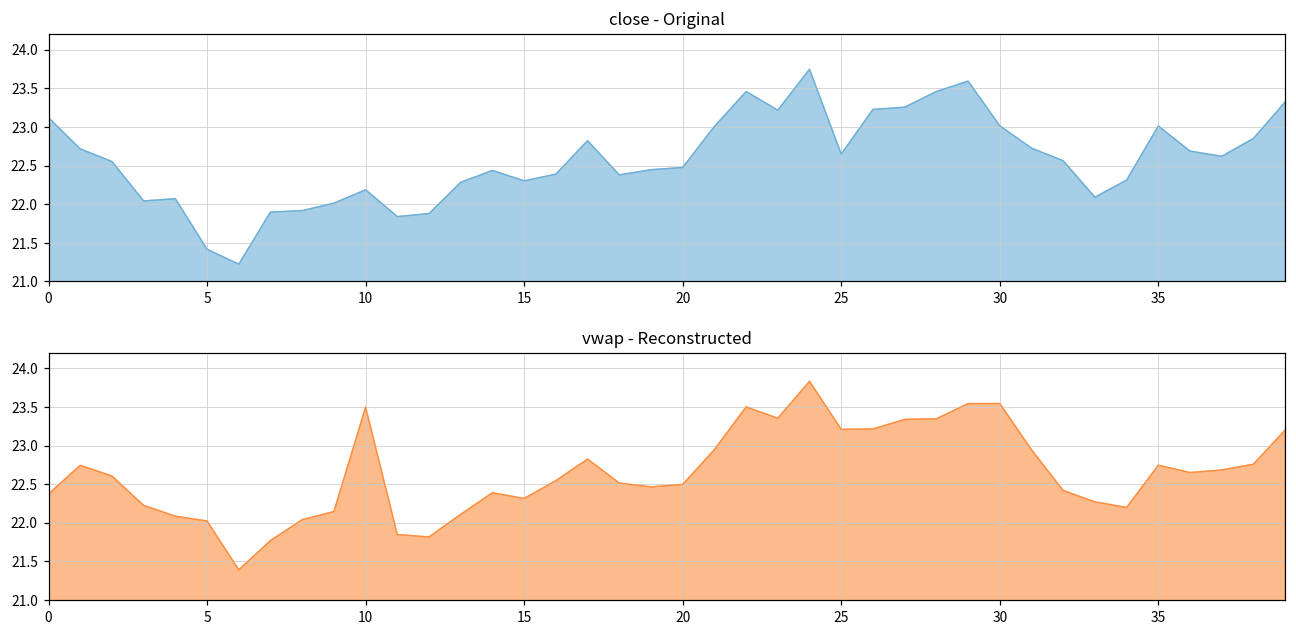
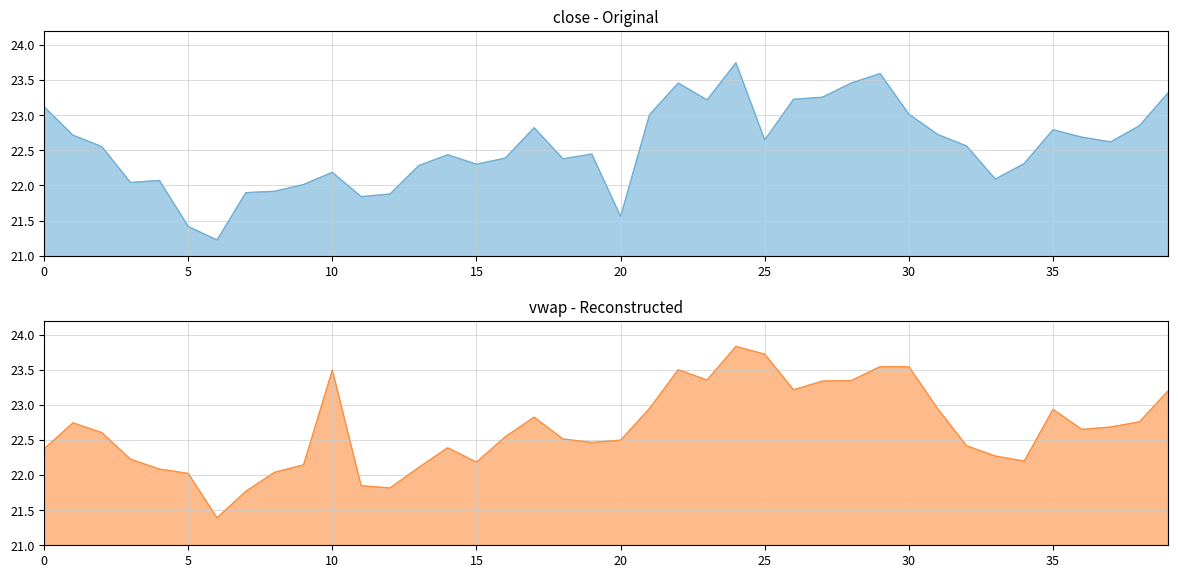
  {
    "close - Original": {
      "0": 23.1,
      "5": 21.4,
      "10": 22.2,
      "15": 22.3,
-     "20": 22.5,
+     "20": 21.6,
      "25": 22.6,
      "30": 23.0,
-     "35": 23.0
+     "35": 22.8
    },
    "vwap - Reconstructed": {
      "0": 22.4,
      "5": 22.0,
      "10": 23.5,
-     "15": 22.3,
+     "15": 22.2,
      "20": 22.5,
-     "25": 23.2,
+     "25": 23.7,
      "30": 23.5,
-     "35": 22.7
+     "35": 22.9
    }
  }
